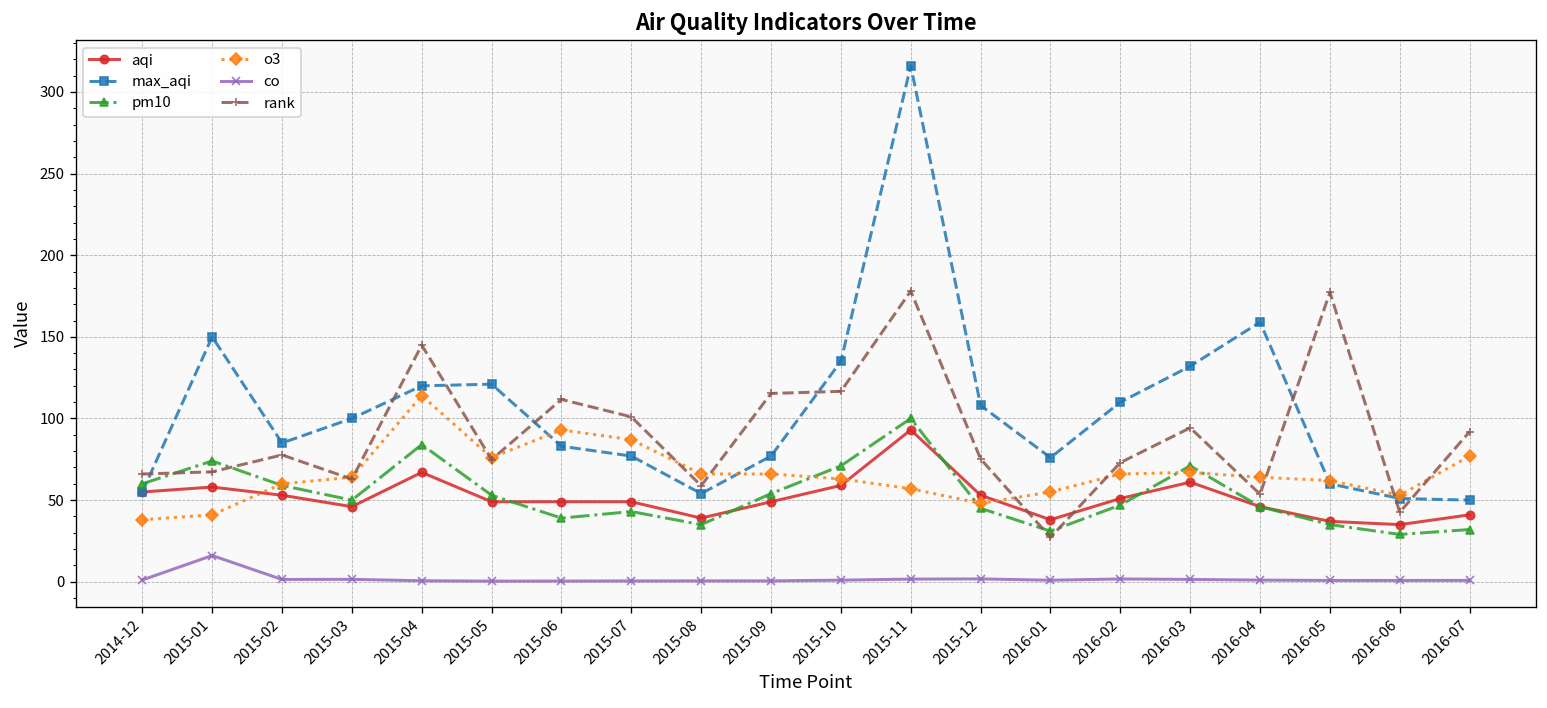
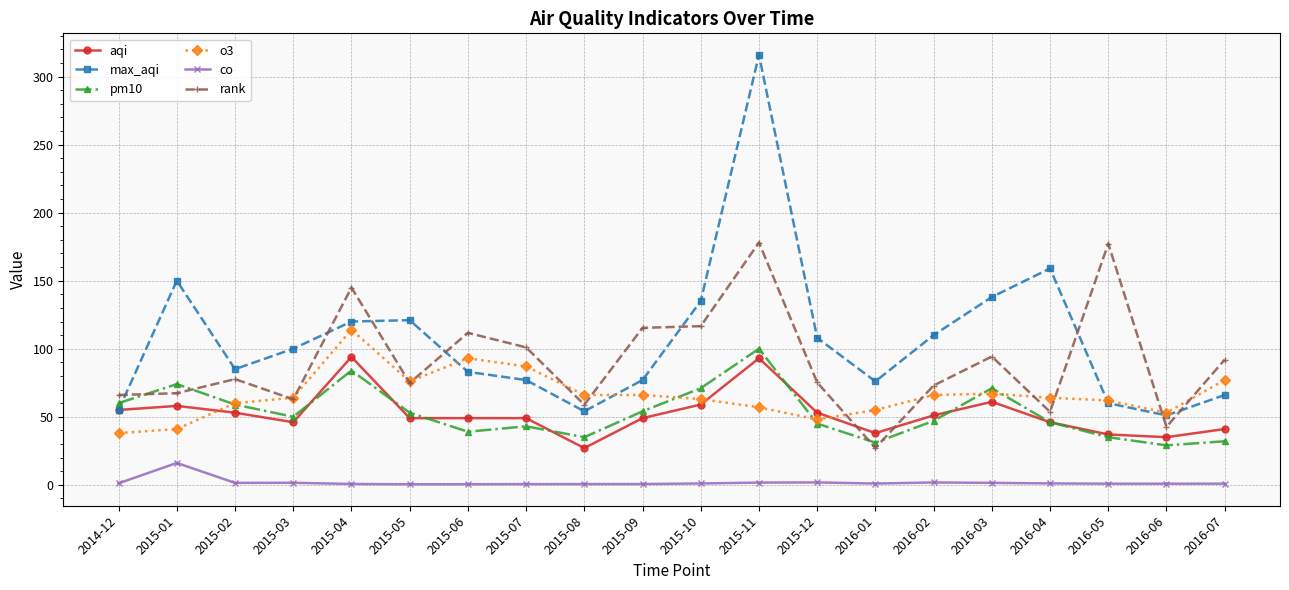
  {
    "aqi": {
      "2015-01": 58,
      "2015-02": 53,
      "2015-03": 46,
-     "2015-04": 67,
+     "2015-04": 94,
      "2015-05": 49,
      "2015-06": 49,
      "2015-07": 49,
-     "2015-08": 39,
+     "2015-08": 27,
      "2015-09": 49,
      "2015-10": 59,
      "2015-11": 93,
      "2015-12": 53,
      "2016-01": 38,
      "2016-02": 51,
      "2016-03": 61,
      "2016-05": 37,
      "2016-06": 35,
      "2016-07": 41
    },
    "max_aqi": {
      "2015-01": 150,
      "2015-02": 85,
      "2015-03": 100,
      "2015-04": 120,
      "2015-05": 121,
      "2015-06": 83,
      "2015-07": 77,
      "2015-08": 54,
      "2015-09": 77,
      "2015-10": 135,
      "2015-11": 316,
      "2015-12": 108,
      "2016-01": 76,
      "2016-02": 110,
-     "2016-03": 132,
+     "2016-03": 138,
      "2016-04": 159,
      "2016-05": 60,
      "2016-06": 51,
-     "2016-07": 50
+     "2016-07": 66
    },
    "pm10": {
      "2014-12": 60,
      "2015-01": 74,
      "2015-03": 50,
      "2015-04": 84,
      "2015-05": 53,
      "2015-06": 39,
      "2015-07": 43,
      "2015-08": 35,
      "2015-09": 54,
      "2015-10": 71,
      "2015-11": 100,
      "2015-12": 45,
      "2016-01": 31,
      "2016-02": 47,
      "2016-03": 71,
      "2016-05": 35,
      "2016-06": 29,
      "2016-07": 32
    },
    "o3": {
      "2014-12": 38,
      "2015-01": 41,
      "2015-04": 114,
      "2015-06": 93,
      "2015-07": 87,
      "2015-08": 66,
      "2015-09": 66,
      "2015-10": 63,
      "2015-11": 57,
      "2015-12": 48,
      "2016-01": 55,
      "2016-02": 66,
      "2016-03": 67,
      "2016-04": 64,
      "2016-05": 62,
      "2016-06": 53,
      "2016-07": 77
    },
    "co": {
      "2014-12": 1,
      "2015-01": 16,
      "2015-02": 1,
      "2015-03": 1,
      "2015-04": 1,
      "2015-05": 0,
      "2015-06": 0,
      "2015-07": 1,
      "2015-08": 1,
      "2015-09": 1,
      "2015-10": 1,
      "2015-11": 2,
      "2015-12": 2,
      "2016-01": 1,
      "2016-02": 2,
      "2016-03": 1,
      "2016-04": 1,
      "2016-05": 1,
      "2016-06": 1,
      "2016-07": 1
    },
    "rank": {
      "2014-12": 66,
      "2015-01": 67,
      "2015-02": 78,
      "2015-04": 145,
      "2015-06": 112,
      "2015-07": 101,
      "2015-08": 59,
      "2015-09": 115,
      "2015-10": 117,
      "2015-11": 178,
      "2015-12": 75,
      "2016-01": 27,
      "2016-02": 73,
      "2016-03": 94,
      "2016-04": 54,
      "2016-05": 177,
      "2016-06": 43,
      "2016-07": 92
    }
  }
